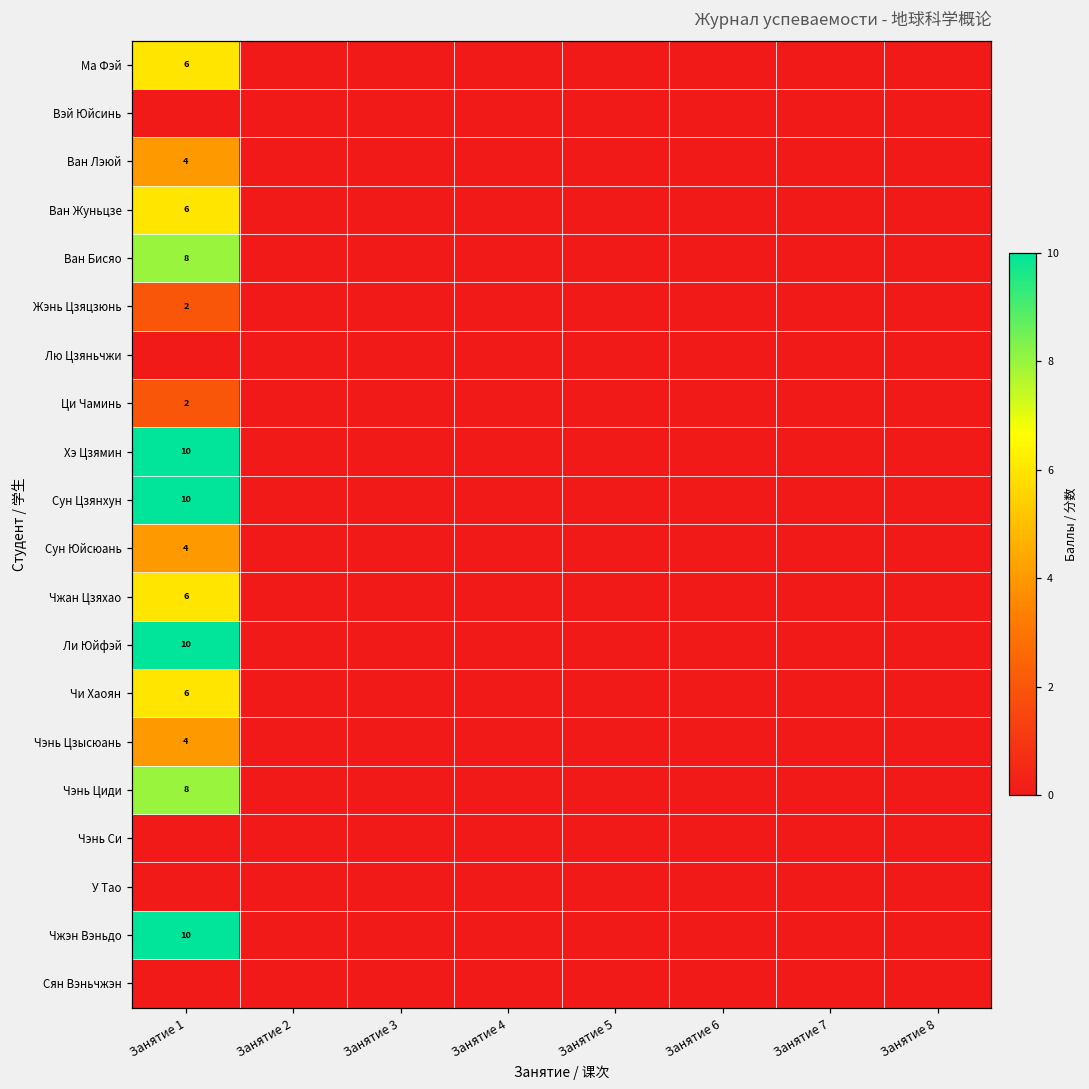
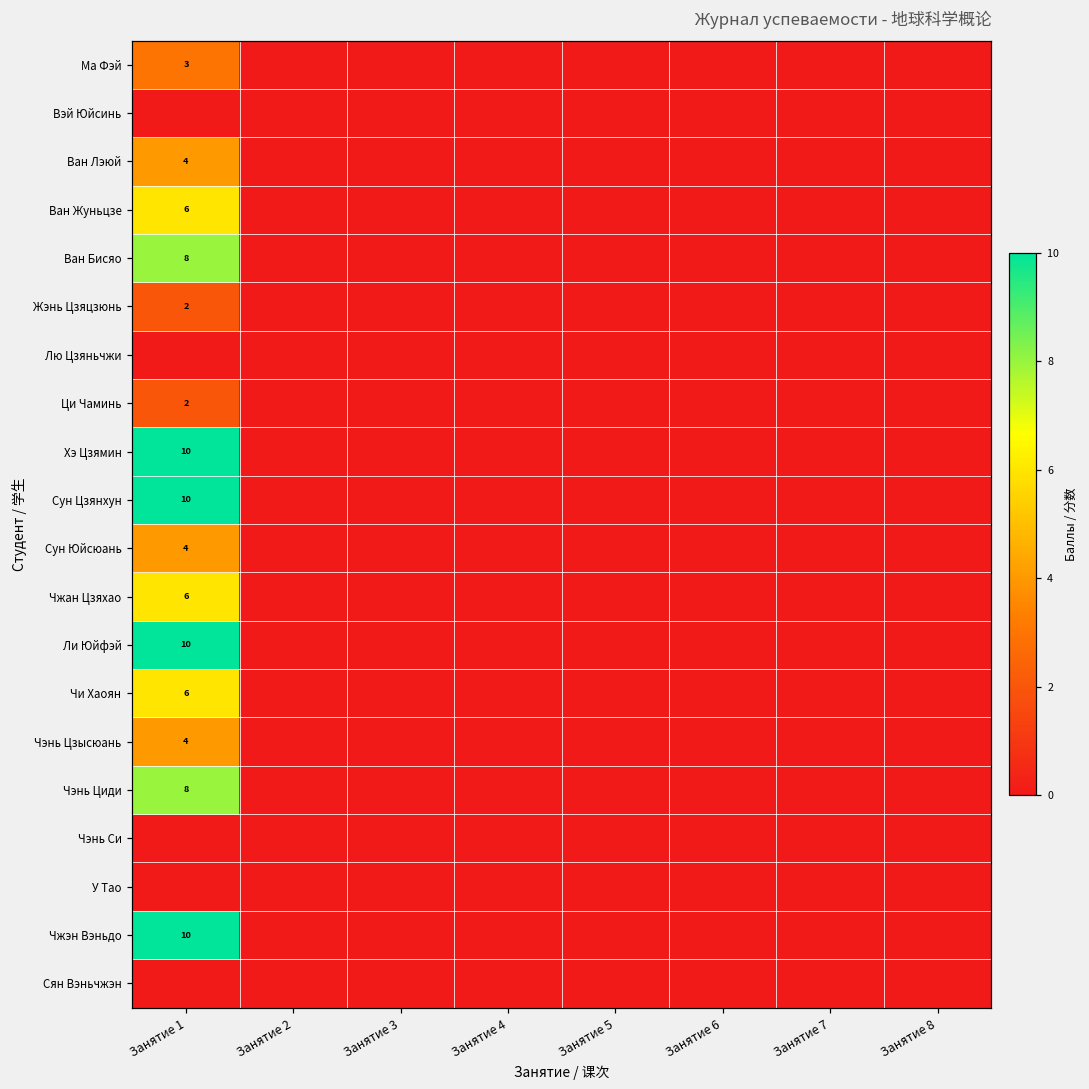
  {
    "Ма Фэй": {
-     "Занятие 1": 6
+     "Занятие 1": 3
    },
    "Ван Лэюй": {
      "Занятие 1": 4
    },
    "Ван Жуньцзе": {
      "Занятие 1": 6
    },
    "Ван Бисяо": {
      "Занятие 1": 8
    },
    "Жэнь Цзяцзюнь": {
      "Занятие 1": 2
    },
    "Ци Чаминь": {
      "Занятие 1": 2
    },
    "Хэ Цзямин": {
      "Занятие 1": 10
    },
    "Сун Цзянхун": {
      "Занятие 1": 10
    },
    "Сун Юйсюань": {
      "Занятие 1": 4
    },
    "Чжан Цзяхао": {
      "Занятие 1": 6
    },
    "Ли Юйфэй": {
      "Занятие 1": 10
    },
    "Чи Хаоян": {
      "Занятие 1": 6
    },
    "Чэнь Цзысюань": {
      "Занятие 1": 4
    },
    "Чэнь Циди": {
      "Занятие 1": 8
    },
    "Чжэн Вэньдо": {
      "Занятие 1": 10
    }
  }
